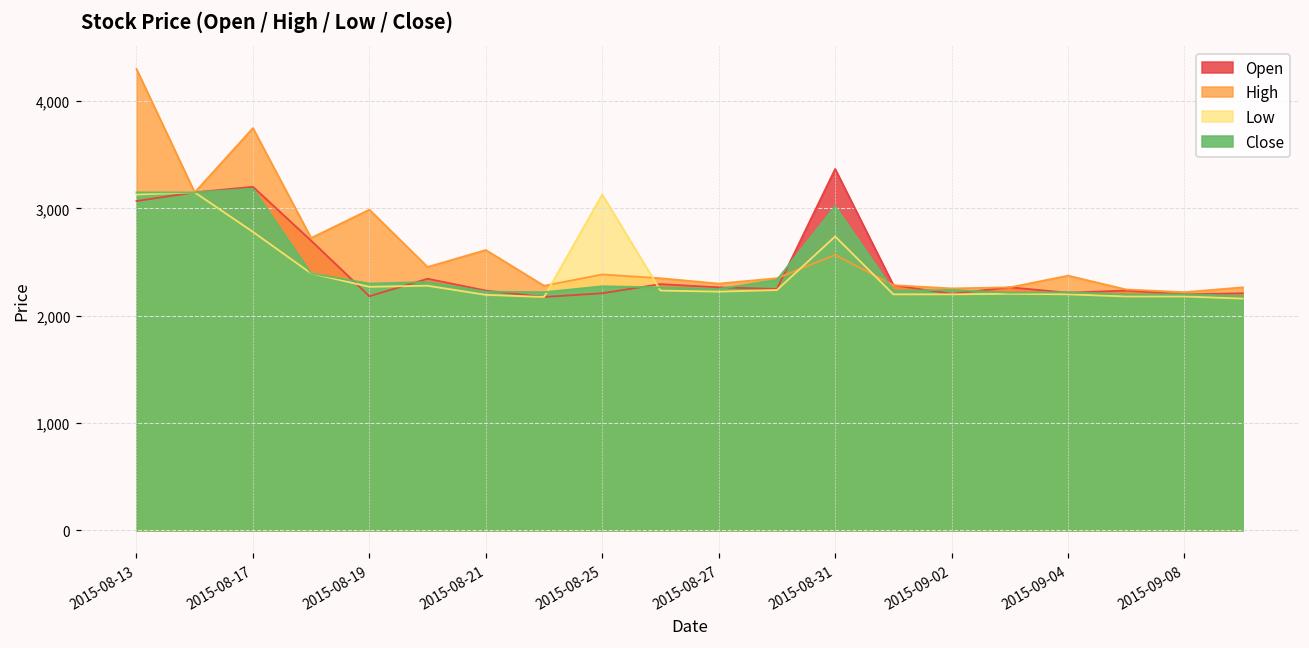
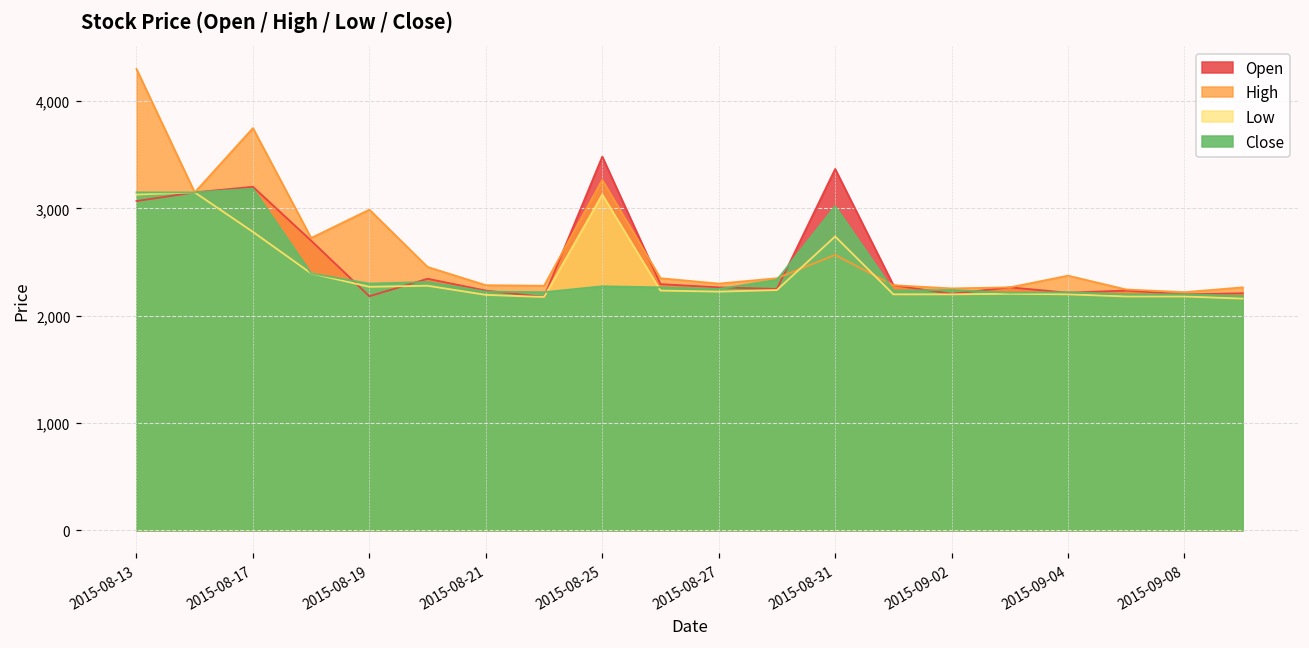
  {
    "Open": {
      "2015-08-13": "3,100",
      "2015-08-19": "2,200",
-     "2015-08-25": "2,200",
+     "2015-08-25": "3,500",
      "2015-08-31": "3,400"
    },
    "High": {
      "2015-08-13": "4,300",
      "2015-08-17": "3,700",
      "2015-08-19": "3,000",
-     "2015-08-21": "2,600",
-     "2015-08-25": "2,400",
+     "2015-08-21": "2,300",
+     "2015-08-25": "3,300",
      "2015-08-27": "2,300",
      "2015-08-31": "2,600",
      "2015-09-04": "2,400"
    },
    "Low": {
      "2015-08-17": "2,800",
      "2015-08-19": "2,300",
      "2015-08-21": "2,200",
      "2015-08-25": "3,100",
      "2015-08-31": "2,700"
    },
    "Close": {
      "2015-08-19": "2,300",
      "2015-08-25": "2,300",
      "2015-08-31": "3,000"
    }
  }
